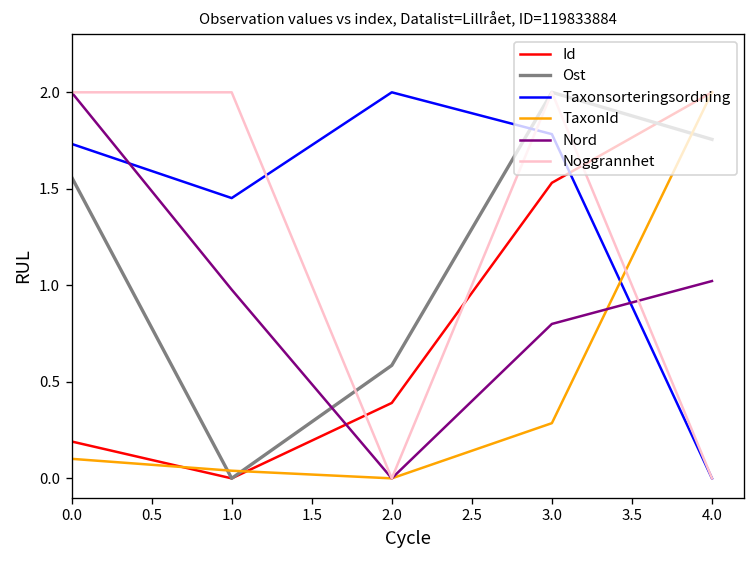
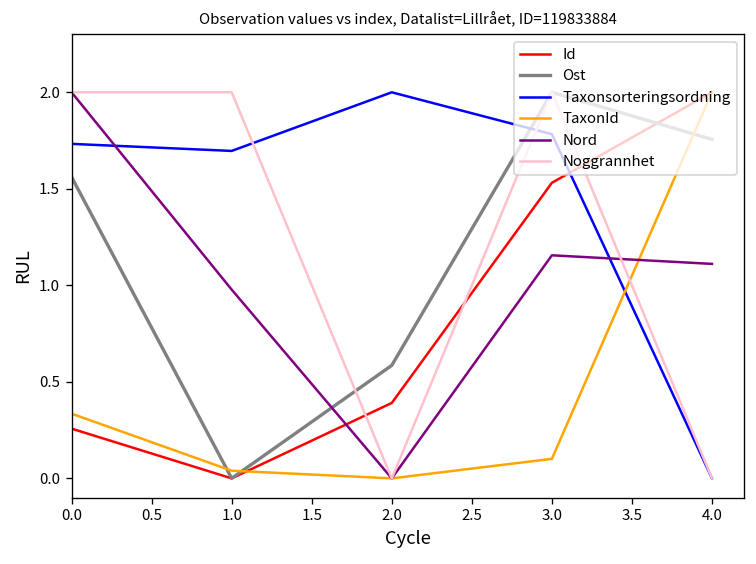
  {
    "Id": {
-     "0.0": 0.19,
+     "0.0": 0.26,
      "2.0": 0.39
    },
    "Ost": {
      "0.0": 1.56,
      "2.0": 0.59
    },
    "Taxonsorteringsordning": {
      "0.0": 1.73,
-     "1.0": 1.45,
+     "1.0": 1.70,
      "2.0": 2.00
    },
    "TaxonId": {
-     "0.0": 0.10,
+     "0.0": 0.34,
      "1.0": 0.04,
-     "3.0": 0.29
+     "3.0": 0.10
    },
    "Nord": {
      "1.0": 0.98,
-     "3.0": 0.80,
-     "4.0": 1.02
+     "3.0": 1.16,
+     "4.0": 1.11
    },
    "Noggrannhet": {
      "1.0": 2.00
    }
  }
